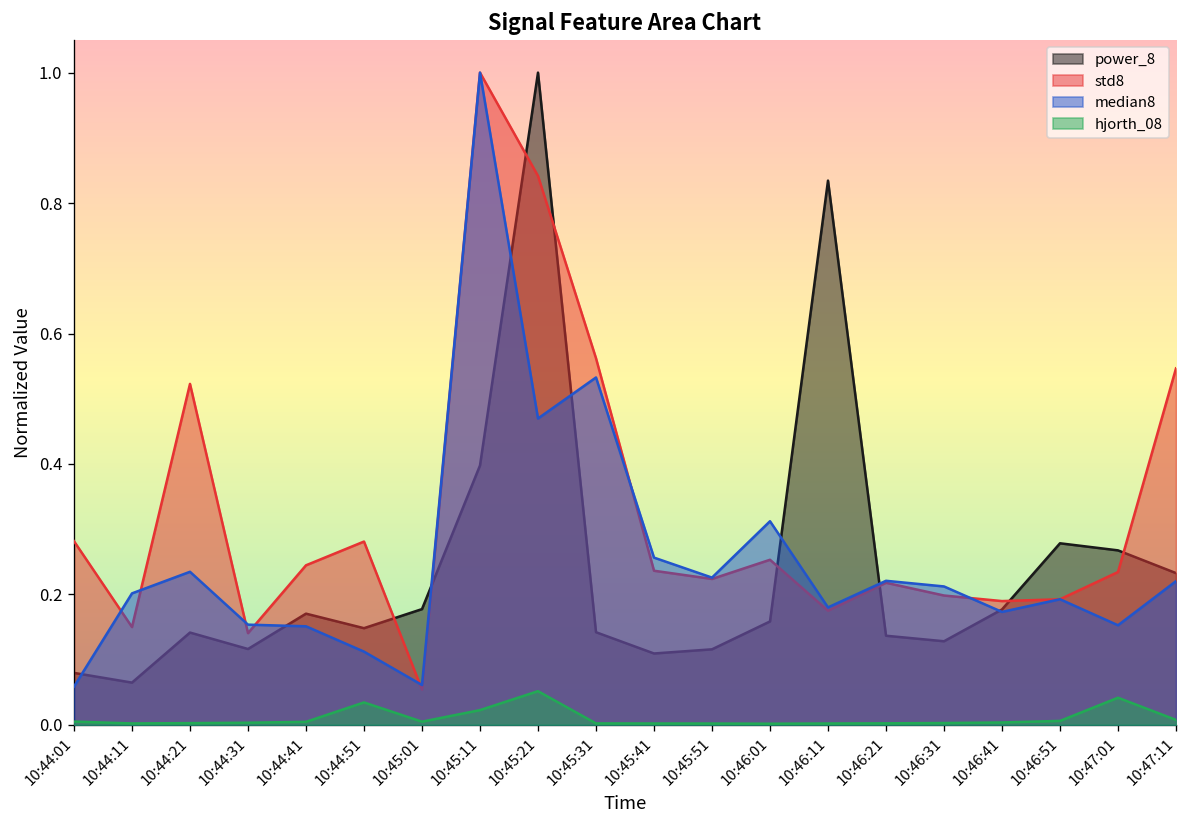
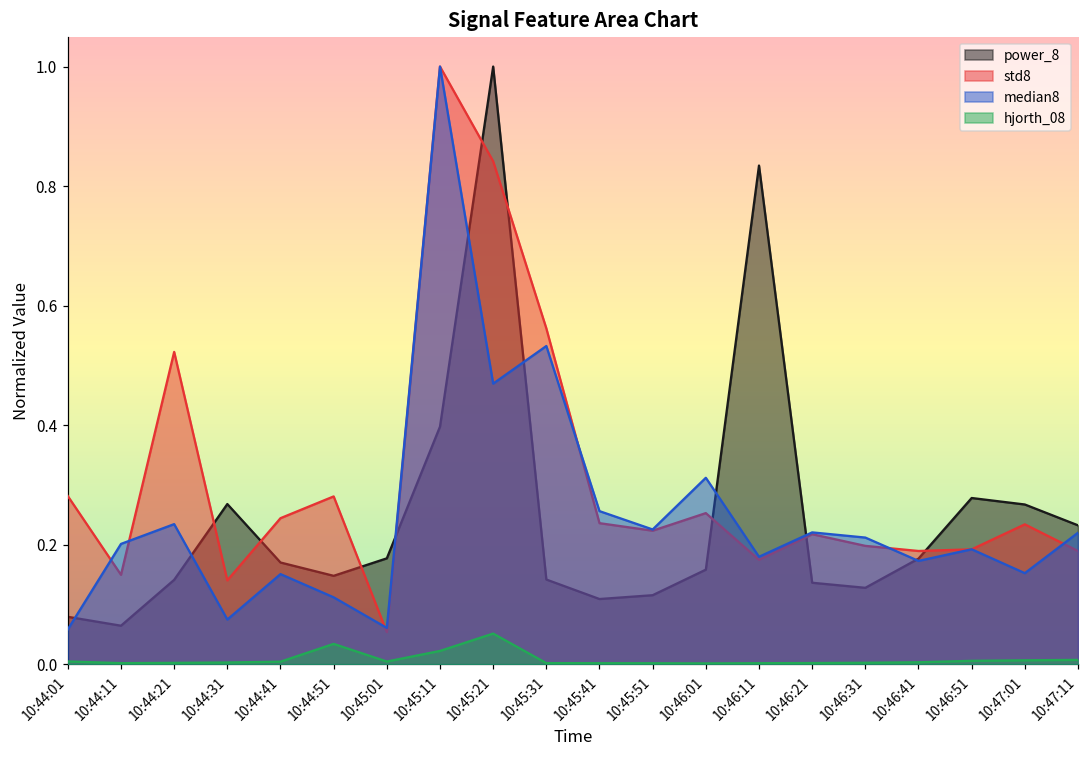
  {
    "power_8": {
      "10:44:01": 0.08,
      "10:44:11": 0.06,
      "10:44:21": 0.14,
-     "10:44:31": 0.12,
+     "10:44:31": 0.27,
      "10:44:41": 0.17,
      "10:44:51": 0.15,
      "10:45:01": 0.18,
      "10:45:11": 0.40,
      "10:45:21": 1.00,
      "10:45:31": 0.14,
      "10:45:41": 0.11,
      "10:45:51": 0.12,
      "10:46:01": 0.16,
      "10:46:11": 0.83,
      "10:46:21": 0.14,
      "10:46:31": 0.13,
      "10:46:51": 0.28,
      "10:47:01": 0.27,
      "10:47:11": 0.23
    },
    "std8": {
      "10:44:01": 0.28,
      "10:44:11": 0.15,
      "10:44:21": 0.52,
      "10:44:31": 0.14,
      "10:44:41": 0.24,
      "10:44:51": 0.28,
      "10:45:01": 0.05,
      "10:45:21": 0.84,
      "10:45:31": 0.56,
      "10:45:41": 0.24,
      "10:46:01": 0.25,
      "10:46:11": 0.18,
      "10:46:31": 0.20,
      "10:46:41": 0.19,
      "10:47:01": 0.23,
-     "10:47:11": 0.55
+     "10:47:11": 0.19
    },
    "median8": {
      "10:44:01": 0.06,
      "10:44:11": 0.20,
      "10:44:21": 0.23,
-     "10:44:31": 0.15,
+     "10:44:31": 0.08,
      "10:44:41": 0.15,
      "10:44:51": 0.11,
      "10:45:01": 0.06,
      "10:45:21": 0.47,
      "10:45:31": 0.53,
      "10:45:41": 0.26,
      "10:46:01": 0.31,
      "10:46:11": 0.18,
      "10:46:31": 0.21,
      "10:47:01": 0.15,
      "10:47:11": 0.22
    },
    "hjorth_08": {
      "10:44:01": 0.01,
      "10:44:11": 0.00,
      "10:44:21": 0.00,
      "10:44:31": 0.00,
      "10:44:41": 0.00,
      "10:44:51": 0.03,
      "10:45:01": 0.00,
      "10:45:11": 0.02,
      "10:45:21": 0.05,
      "10:45:31": 0.00,
      "10:45:41": 0.00,
      "10:45:51": 0.00,
      "10:46:01": 0.00,
      "10:46:11": 0.00,
      "10:46:21": 0.00,
      "10:46:31": 0.00,
      "10:46:41": 0.00,
      "10:46:51": 0.01,
-     "10:47:01": 0.04,
+     "10:47:01": 0.01,
      "10:47:11": 0.01
    }
  }
